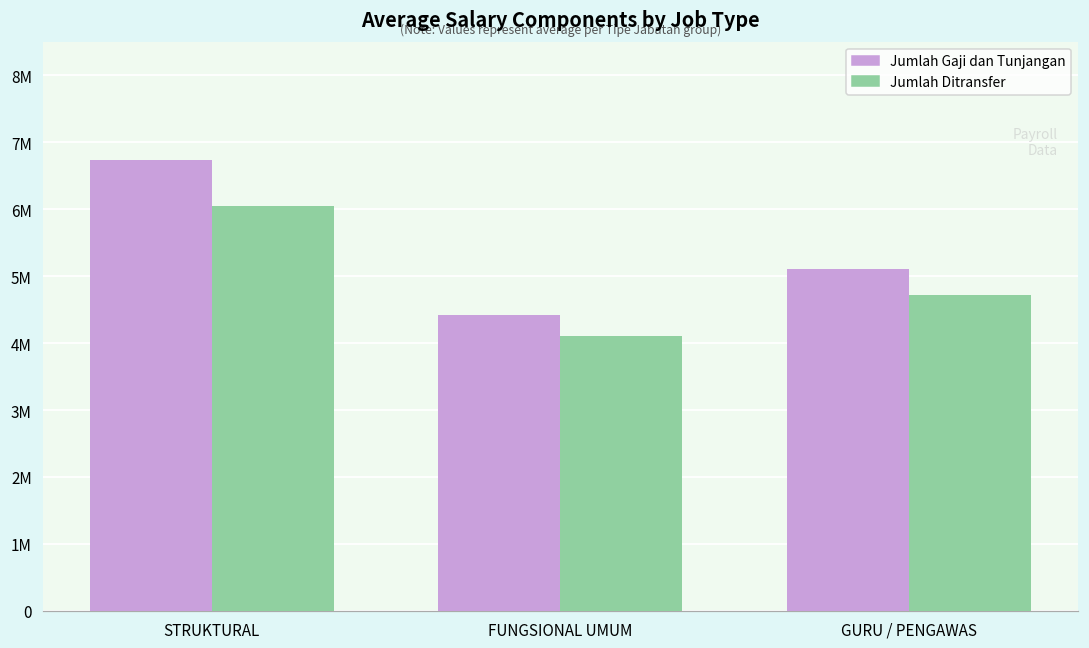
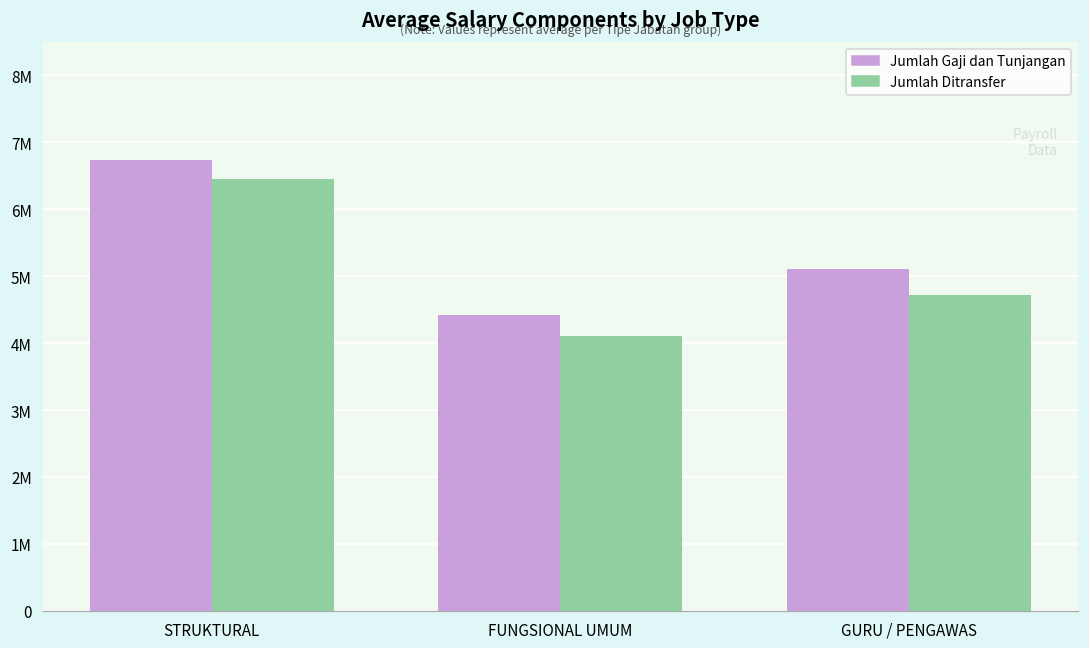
  {
    "Jumlah Gaji dan Tunjangan": {
      "STRUKTURAL": 6700000,
      "FUNGSIONAL UMUM": 4400000,
      "GURU / PENGAWAS": 5100000
    },
    "Jumlah Ditransfer": {
-     "STRUKTURAL": 6000000,
+     "STRUKTURAL": 6500000,
      "FUNGSIONAL UMUM": 4100000,
      "GURU / PENGAWAS": 4700000
    }
  }
